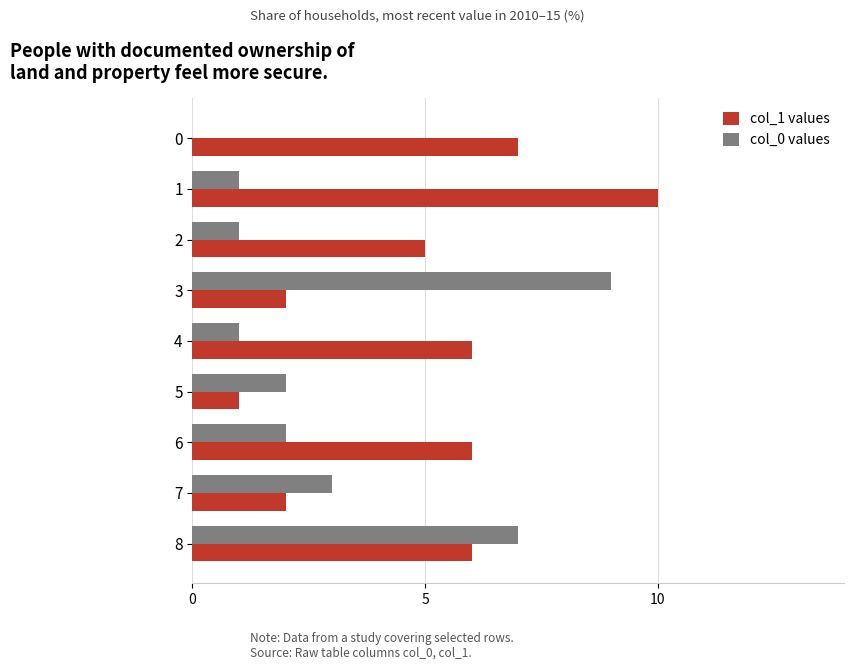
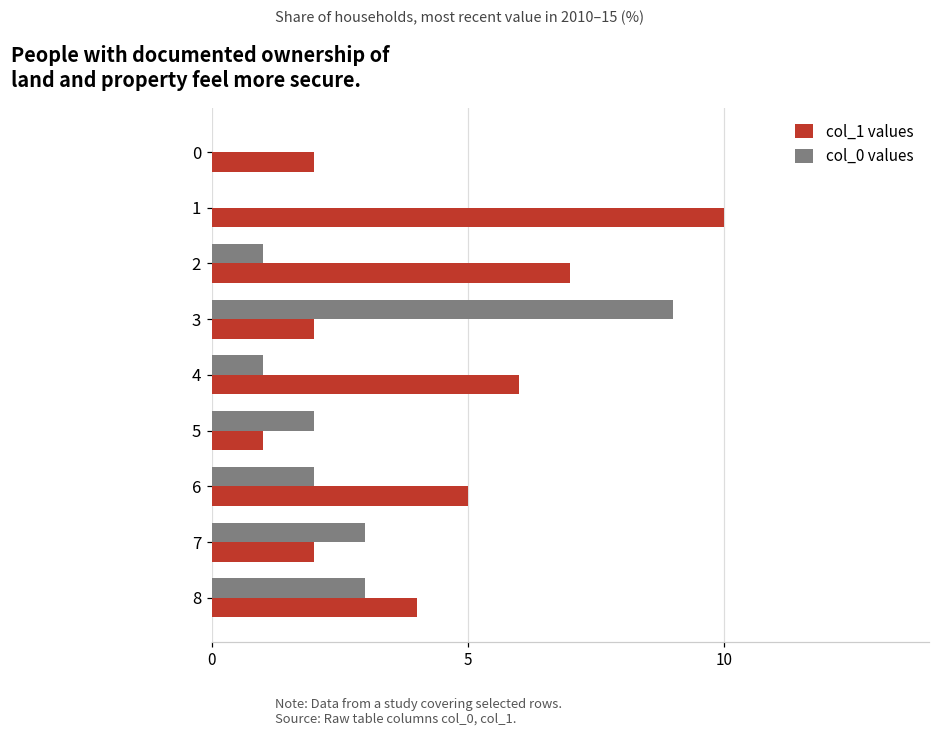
  {
    "col_1 values": {
-     "0": 7,
+     "0": 2,
      "1": 10,
-     "2": 5,
+     "2": 7,
      "3": 2,
      "4": 6,
      "5": 1,
-     "6": 6,
+     "6": 5,
      "7": 2,
-     "8": 6
+     "8": 4
    },
    "col_0 values": {
      "0": 0,
-     "1": 1,
+     "1": 0,
      "2": 1,
      "3": 9,
      "4": 1,
      "5": 2,
      "6": 2,
      "7": 3,
-     "8": 7
+     "8": 3
    }
  }
